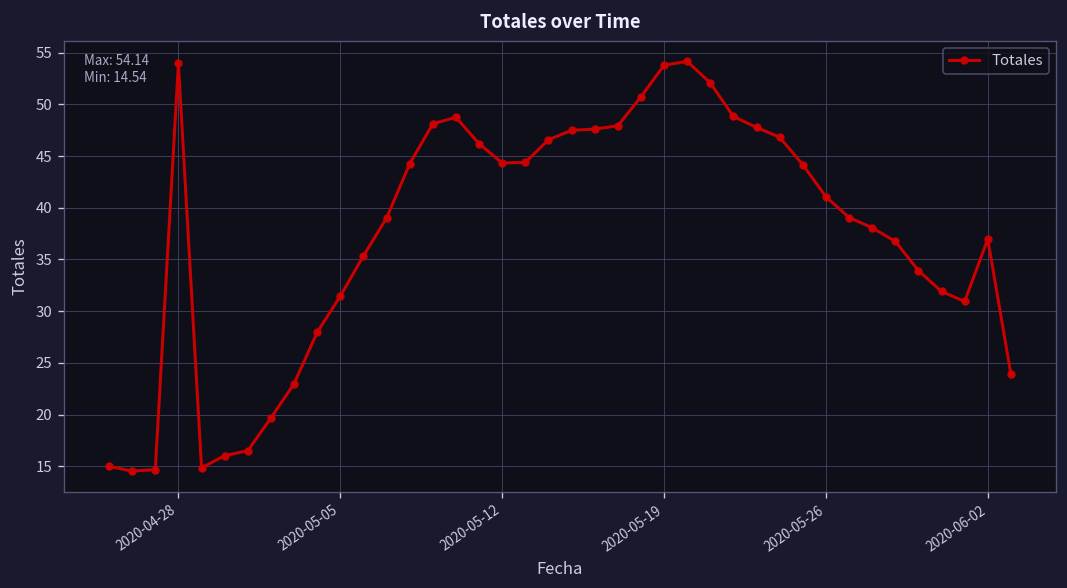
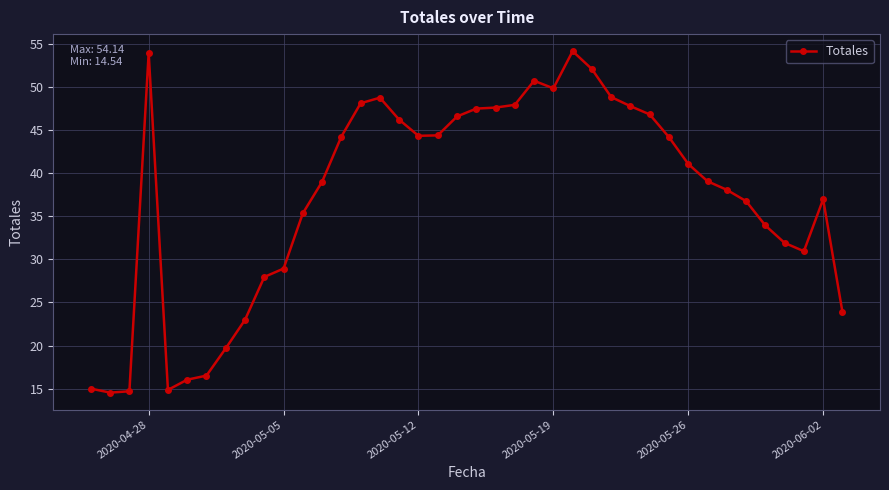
  {
-   "2020-05-05": 31,
+   "2020-05-05": 29,
    "2020-05-12": 44,
-   "2020-05-19": 54,
+   "2020-05-19": 50,
    "2020-05-26": 41,
    "2020-06-02": 37
  }
